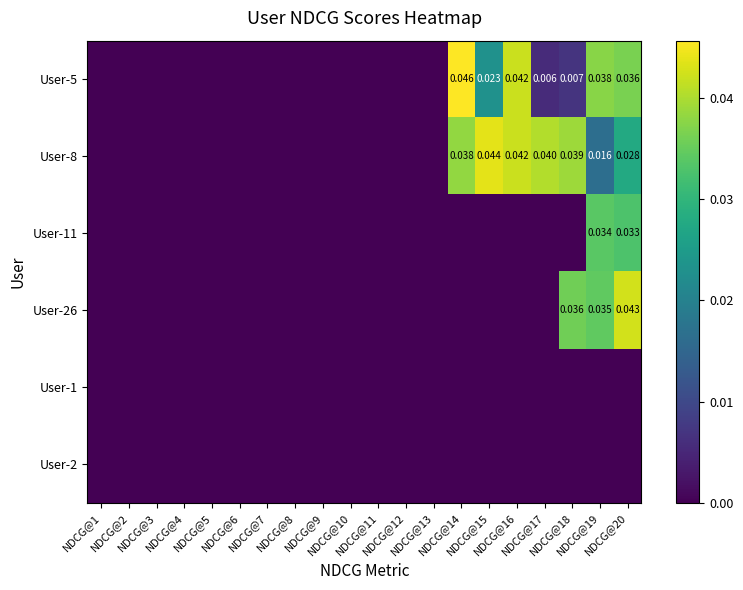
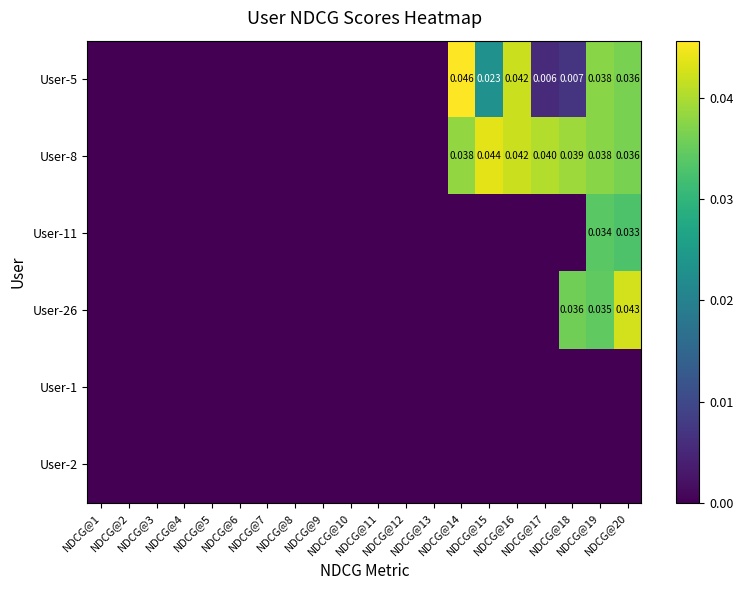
  {
    "User-5": {
      "NDCG@14": 0.046,
      "NDCG@15": 0.023,
      "NDCG@16": 0.042,
      "NDCG@17": 0.006,
      "NDCG@18": 0.007,
      "NDCG@19": 0.038,
      "NDCG@20": 0.036
    },
    "User-8": {
      "NDCG@14": 0.038,
      "NDCG@15": 0.044,
      "NDCG@16": 0.042,
      "NDCG@17": 0.040,
      "NDCG@18": 0.039,
-     "NDCG@19": 0.016,
-     "NDCG@20": 0.028
+     "NDCG@19": 0.038,
+     "NDCG@20": 0.036
    },
    "User-11": {
      "NDCG@19": 0.034,
      "NDCG@20": 0.033
    },
    "User-26": {
      "NDCG@18": 0.036,
      "NDCG@19": 0.035,
      "NDCG@20": 0.043
    }
  }
